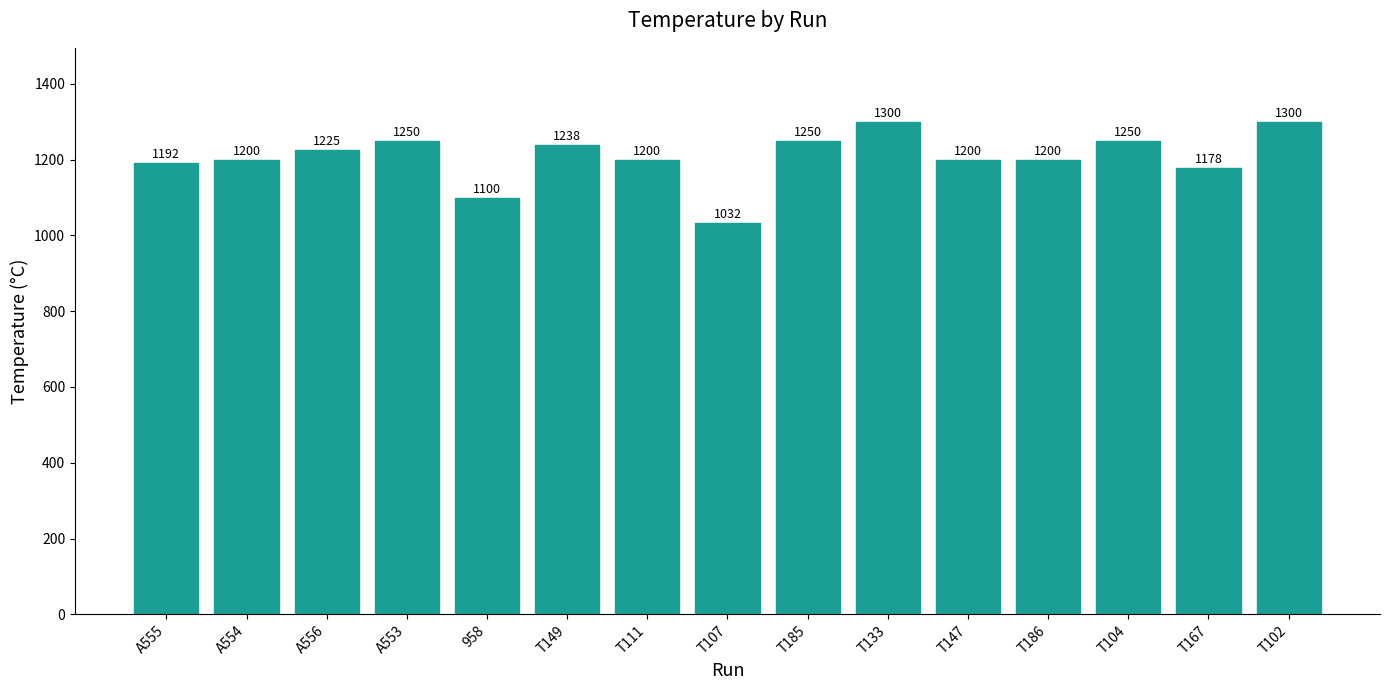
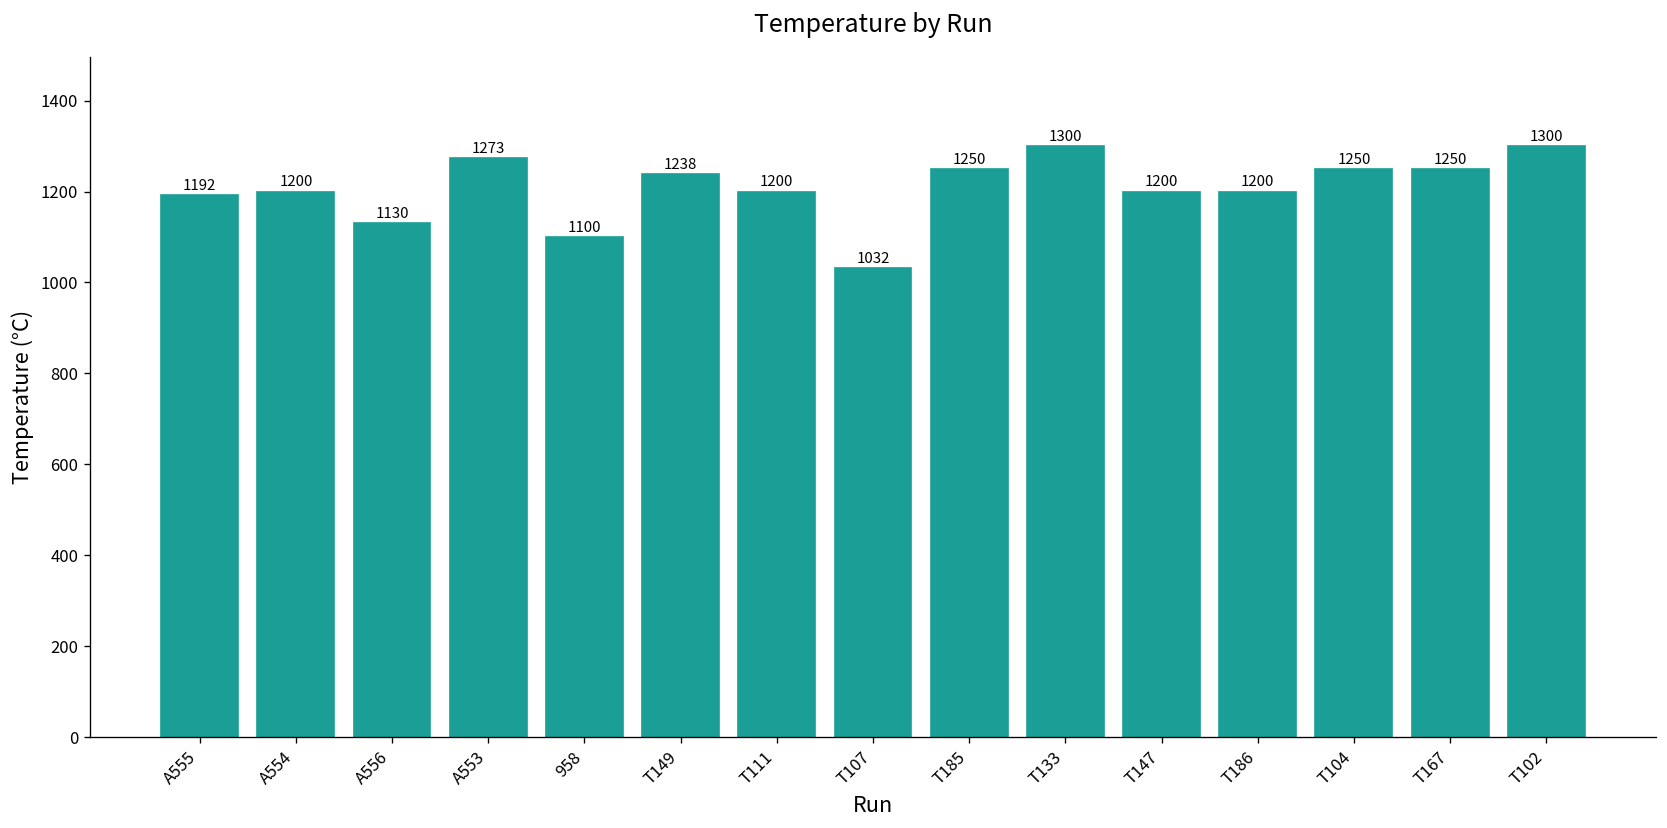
  {
    "A555": 1192,
    "A554": 1200,
-   "A556": 1225,
-   "A553": 1250,
+   "A556": 1130,
+   "A553": 1273,
    "958": 1100,
    "T149": 1238,
    "T111": 1200,
    "T107": 1032,
    "T185": 1250,
    "T133": 1300,
    "T147": 1200,
    "T186": 1200,
    "T104": 1250,
-   "T167": 1178,
+   "T167": 1250,
    "T102": 1300
  }
